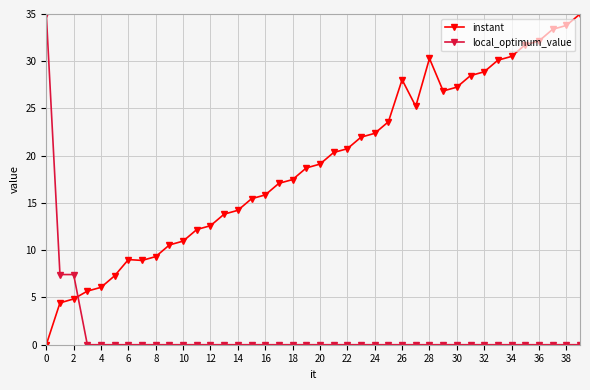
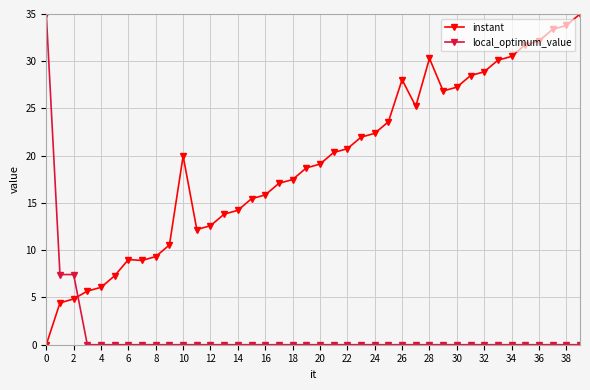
  {
    "instant": {
      "0": 0,
      "2": 5,
      "4": 6,
      "6": 9,
      "8": 9,
-     "10": 11,
+     "10": 20,
      "12": 13,
      "14": 14,
      "16": 16,
      "18": 17,
      "20": 19,
      "22": 21,
      "24": 22,
      "26": 28,
      "28": 30,
      "30": 27,
      "32": 29,
      "34": 31
    },
    "local_optimum_value": {
      "0": 35,
      "2": 7,
      "4": 0,
      "6": 0,
      "8": 0,
      "10": 0,
      "12": 0,
      "14": 0,
      "16": 0,
      "18": 0,
      "20": 0,
      "22": 0,
      "24": 0,
      "26": 0,
      "28": 0,
      "30": 0,
      "32": 0,
      "34": 0,
      "36": 0,
      "38": 0
    }
  }
